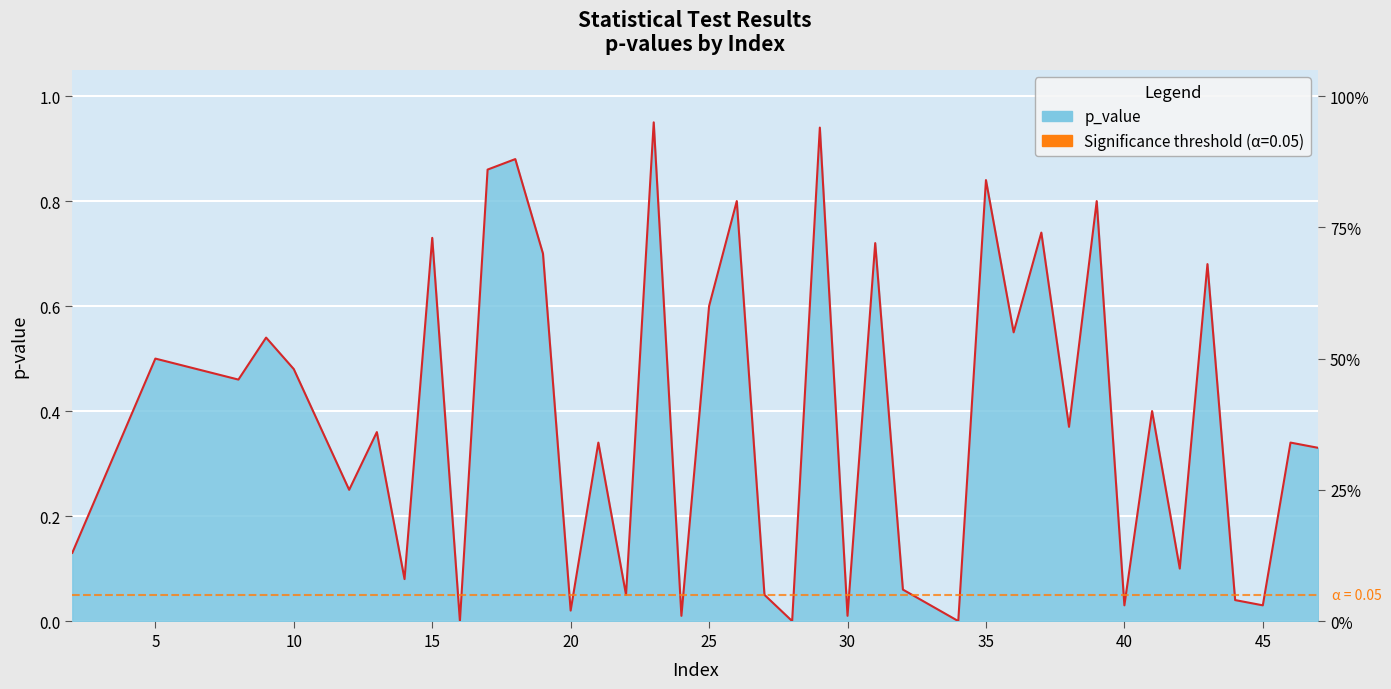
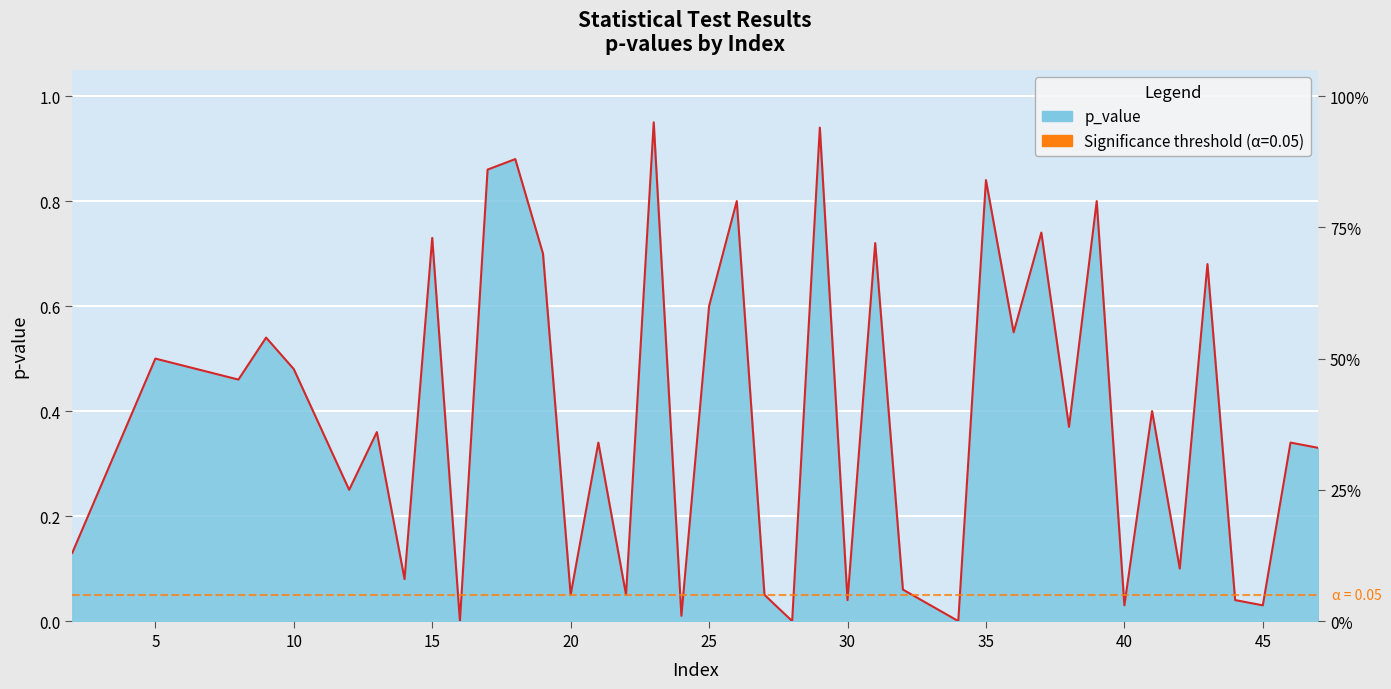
  {
    "5": 0.50,
    "10": 0.48,
    "15": 0.73,
-   "20": 0.02,
+   "20": 0.05,
    "25": 0.60,
-   "30": 0.01,
+   "30": 0.04,
    "35": 0.84,
    "40": 0.03,
    "45": 0.03
  }
